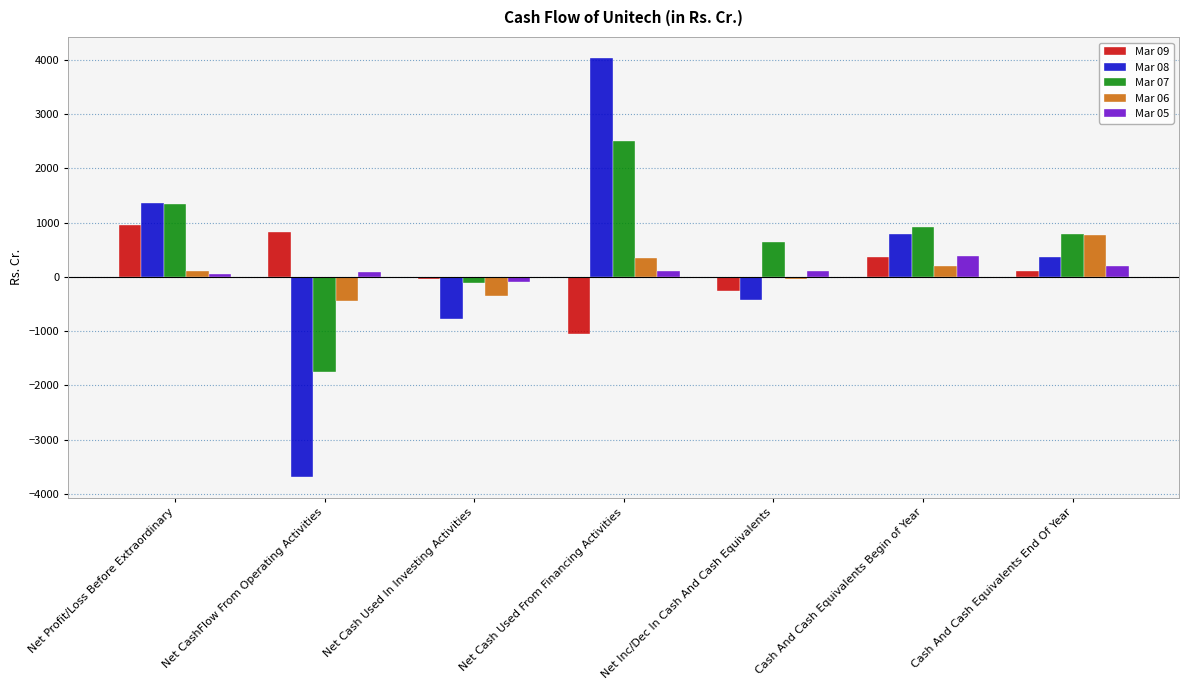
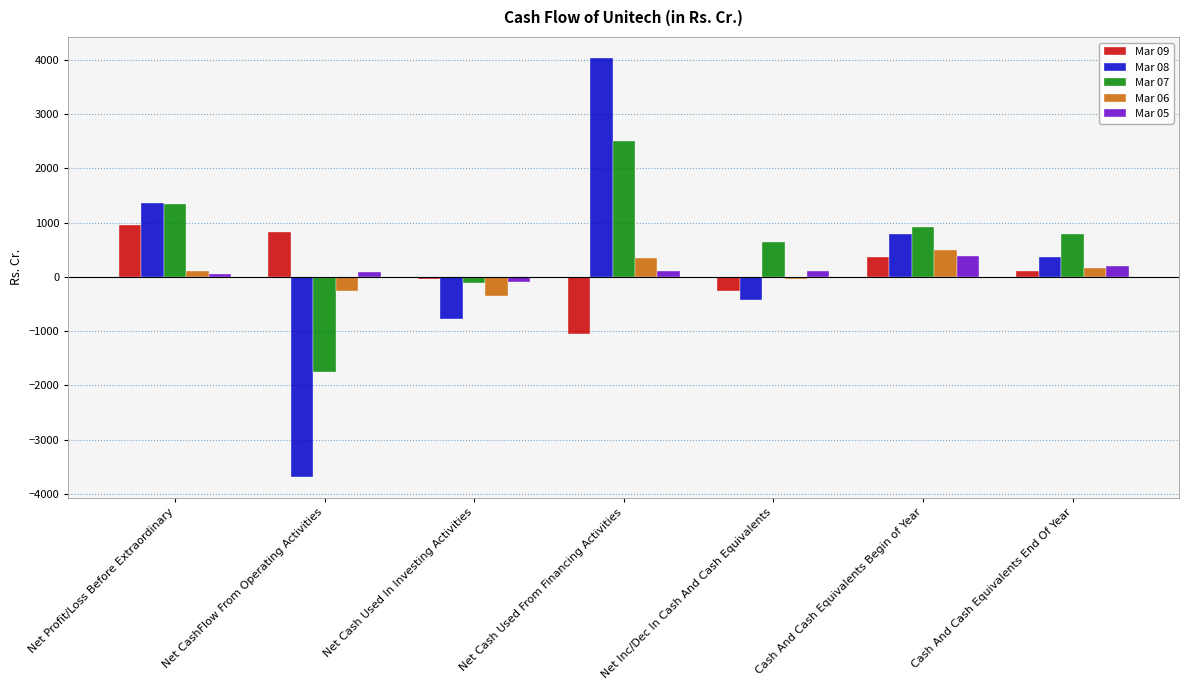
  {
    "Mar 09": {
      "Net Profit/Loss Before Extraordinary": 1000,
      "Net CashFlow From Operating Activities": 800,
      "Net Cash Used From Financing Activities": -1100,
      "Net Inc/Dec In Cash And Cash Equivalents": -300,
      "Cash And Cash Equivalents Begin of Year": 400,
      "Cash And Cash Equivalents End Of Year": 100
    },
    "Mar 08": {
      "Net Profit/Loss Before Extraordinary": 1400,
      "Net CashFlow From Operating Activities": -3700,
      "Net Cash Used In Investing Activities": -800,
      "Net Cash Used From Financing Activities": 4000,
      "Net Inc/Dec In Cash And Cash Equivalents": -400,
      "Cash And Cash Equivalents Begin of Year": 800,
      "Cash And Cash Equivalents End Of Year": 400
    },
    "Mar 07": {
      "Net Profit/Loss Before Extraordinary": 1300,
      "Net CashFlow From Operating Activities": -1800,
      "Net Cash Used In Investing Activities": -100,
      "Net Cash Used From Financing Activities": 2500,
      "Net Inc/Dec In Cash And Cash Equivalents": 600,
      "Cash And Cash Equivalents Begin of Year": 900,
      "Cash And Cash Equivalents End Of Year": 800
    },
    "Mar 06": {
      "Net Profit/Loss Before Extraordinary": 100,
-     "Net CashFlow From Operating Activities": -400,
+     "Net CashFlow From Operating Activities": -300,
      "Net Cash Used In Investing Activities": -400,
      "Net Cash Used From Financing Activities": 300,
-     "Cash And Cash Equivalents Begin of Year": 200,
-     "Cash And Cash Equivalents End Of Year": 800
+     "Cash And Cash Equivalents Begin of Year": 500,
+     "Cash And Cash Equivalents End Of Year": 200
    },
    "Mar 05": {
      "Net CashFlow From Operating Activities": 100,
      "Net Cash Used In Investing Activities": -100,
      "Net Cash Used From Financing Activities": 100,
      "Net Inc/Dec In Cash And Cash Equivalents": 100,
      "Cash And Cash Equivalents Begin of Year": 400,
      "Cash And Cash Equivalents End Of Year": 200
    }
  }
